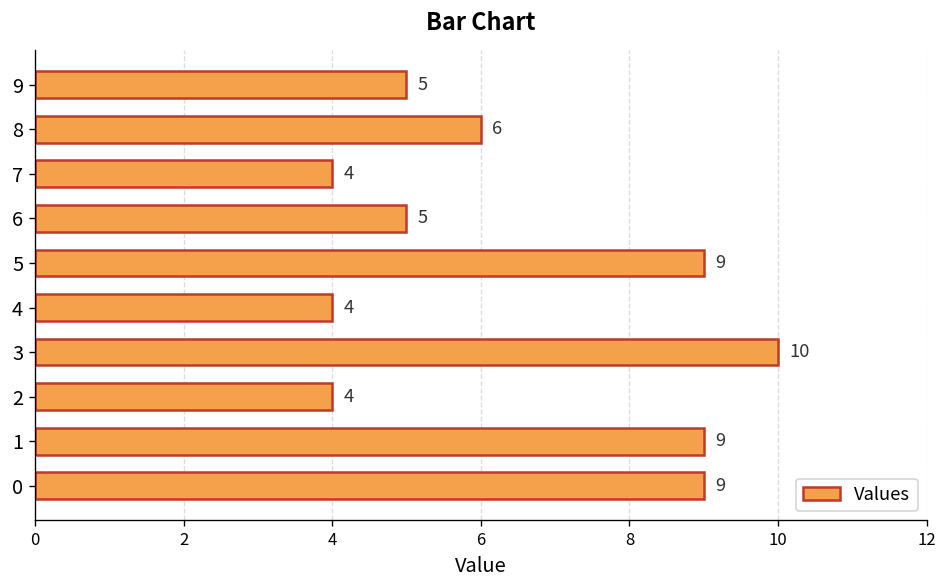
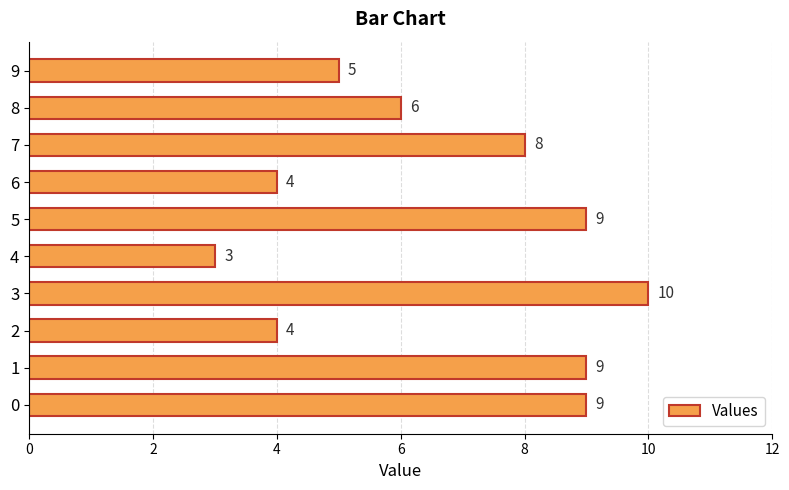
  {
    "9": 5,
    "8": 6,
-   "7": 4,
-   "6": 5,
+   "7": 8,
+   "6": 4,
    "5": 9,
-   "4": 4,
+   "4": 3,
    "3": 10,
    "2": 4,
    "1": 9,
    "0": 9
  }
